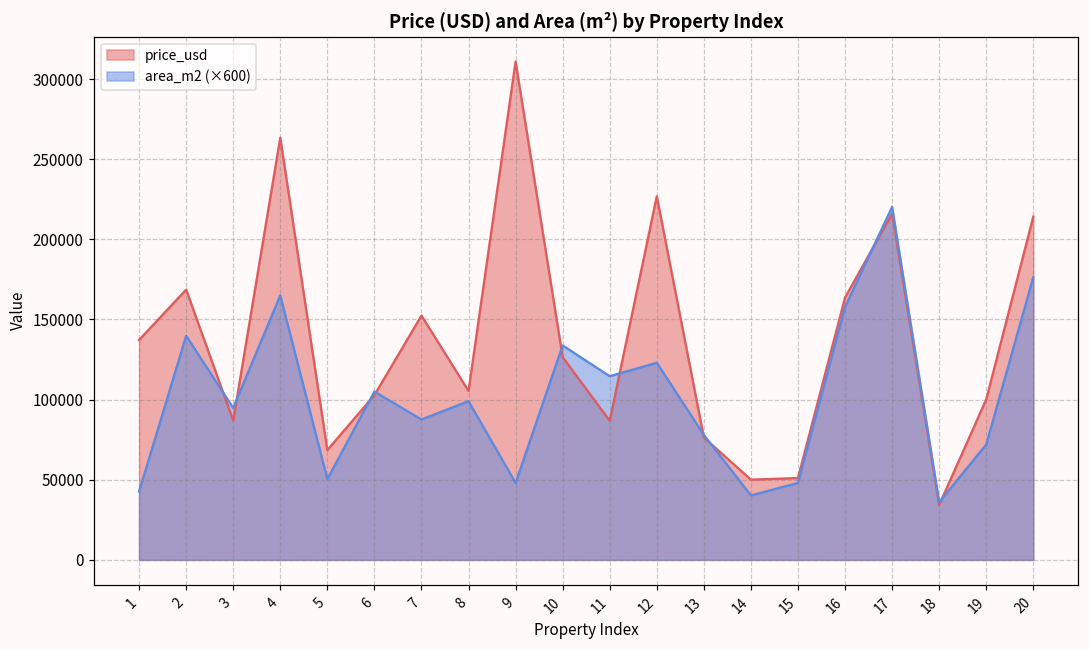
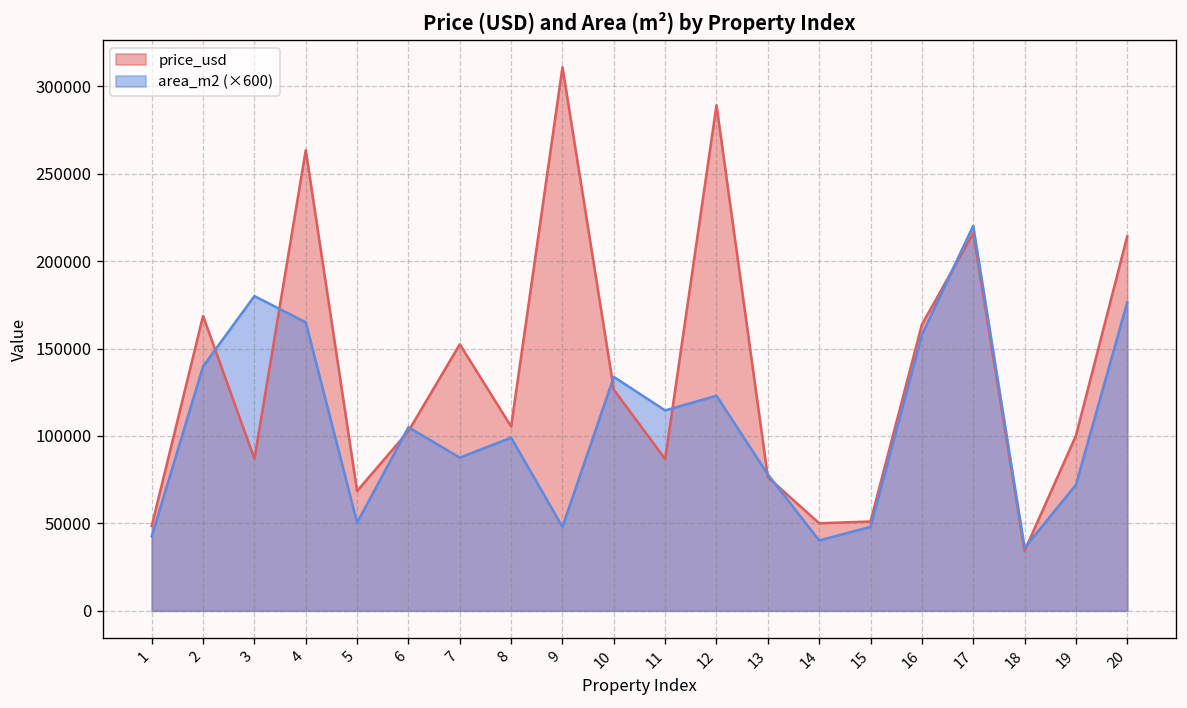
  {
    "price_usd": {
-     "1": 137000,
+     "1": 49000,
      "2": 169000,
      "3": 87000,
      "4": 263000,
      "5": 69000,
      "6": 103000,
      "7": 152000,
      "8": 105000,
      "9": 311000,
      "10": 126000,
      "11": 87000,
-     "12": 227000,
+     "12": 289000,
      "14": 50000,
      "15": 51000,
      "16": 164000,
      "17": 216000,
      "18": 34000,
      "19": 100000,
      "20": 214000
    },
    "area_m2 (×600)": {
      "1": 43000,
      "2": 140000,
-     "3": 95000,
+     "3": 180000,
      "4": 165000,
      "5": 50000,
      "6": 105000,
      "7": 88000,
      "8": 99000,
      "9": 48000,
      "10": 134000,
      "11": 115000,
      "12": 123000,
      "14": 40000,
      "15": 48000,
      "16": 158000,
      "17": 220000,
      "18": 36000,
      "19": 72000,
      "20": 176000
    }
  }
